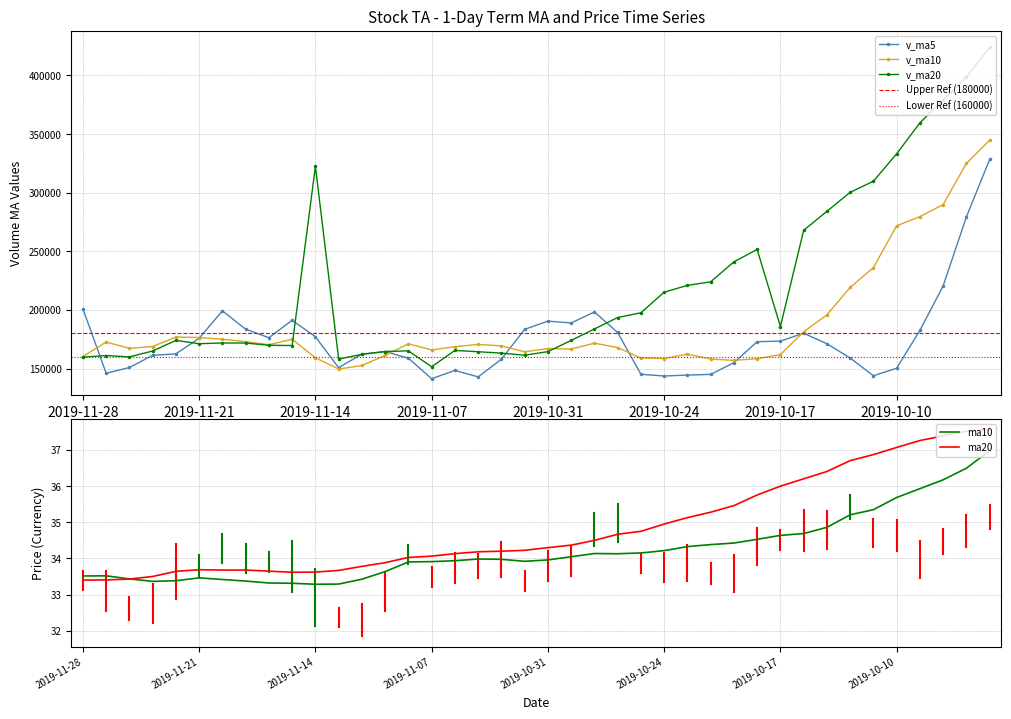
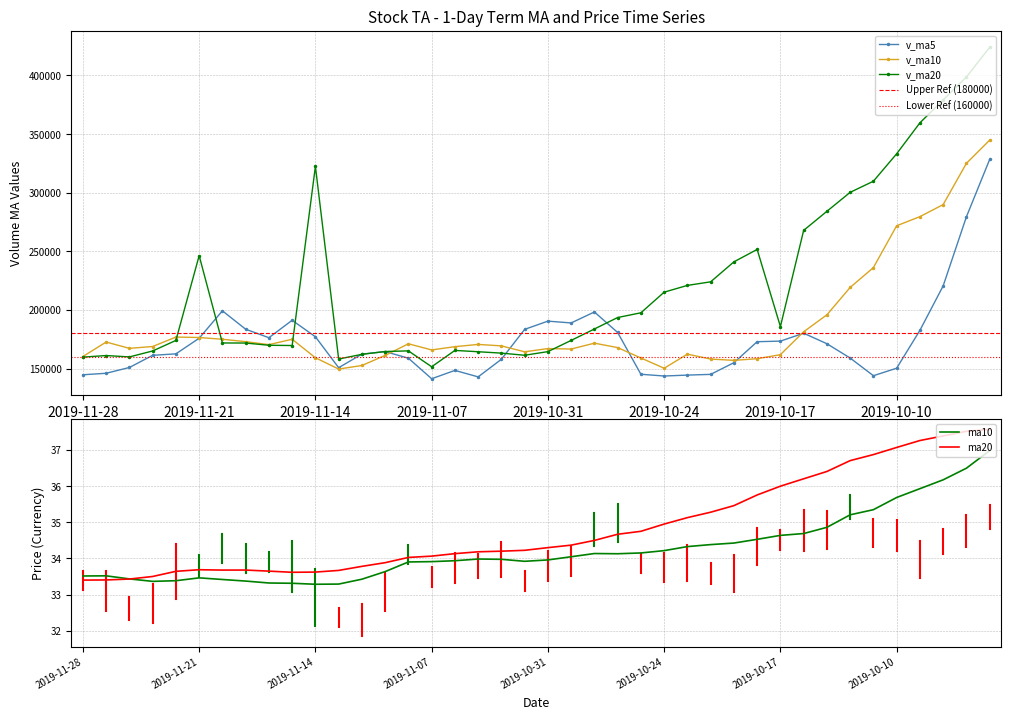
  {
    "Stock TA - 1-Day Term MA and Price Time Series": {
      "v_ma5": {
-       "2019-11-28": 201000,
+       "2019-11-28": 145000,
        "2019-11-14": 177000,
        "2019-11-07": 141000,
        "2019-10-31": 190000,
        "2019-10-24": 144000,
        "2019-10-17": 173000,
        "2019-10-10": 150000
      },
      "v_ma10": {
        "2019-11-14": 159000,
        "2019-11-07": 166000,
        "2019-10-31": 167000,
-       "2019-10-24": 159000,
+       "2019-10-24": 150000,
        "2019-10-17": 162000,
        "2019-10-10": 272000
      },
      "v_ma20": {
-       "2019-11-21": 171000,
+       "2019-11-21": 246000,
        "2019-11-14": 322000,
        "2019-11-07": 152000,
        "2019-10-31": 164000,
        "2019-10-24": 215000,
        "2019-10-17": 186000,
        "2019-10-10": 333000
      }
    }
  }
